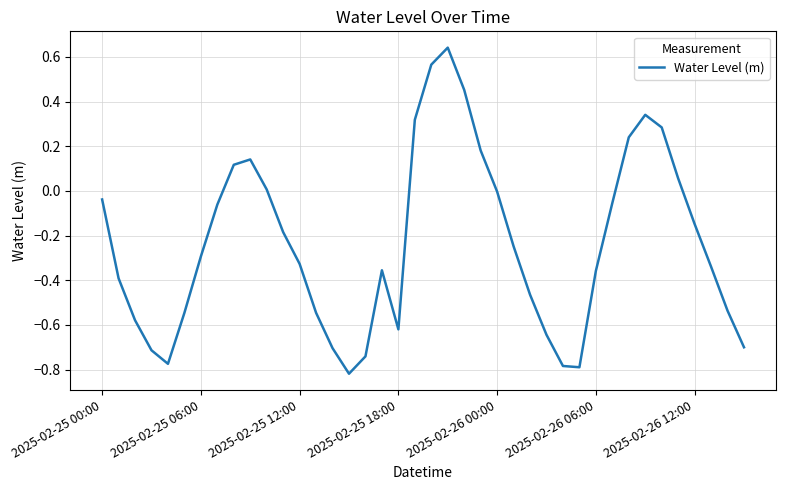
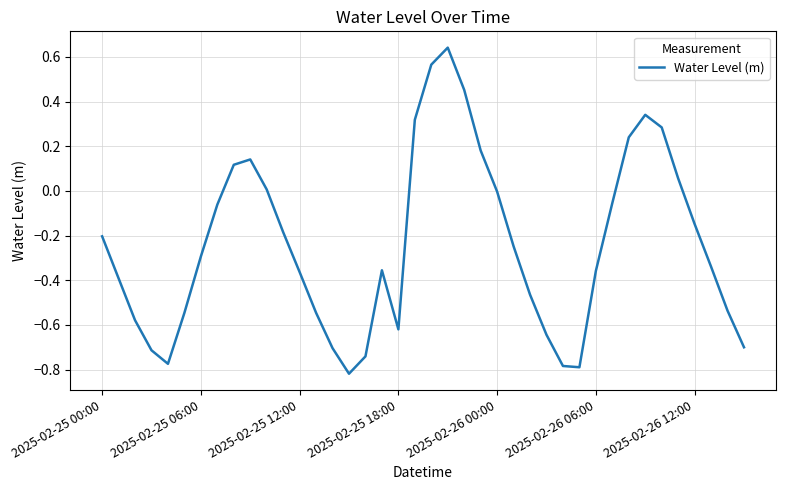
  {
-   "2025-02-25 00:00": -0.04,
+   "2025-02-25 00:00": -0.20,
    "2025-02-25 06:00": -0.29,
-   "2025-02-25 12:00": -0.33,
+   "2025-02-25 12:00": -0.36,
    "2025-02-25 18:00": -0.62,
    "2025-02-26 00:00": 0.00,
    "2025-02-26 06:00": -0.36,
    "2025-02-26 12:00": -0.15
  }
